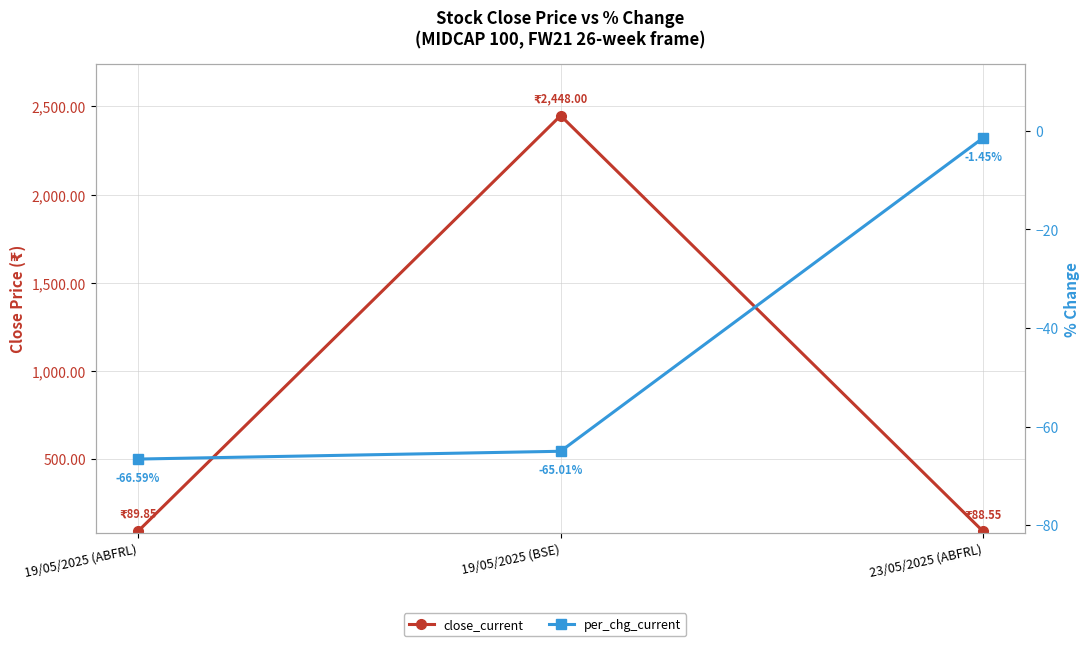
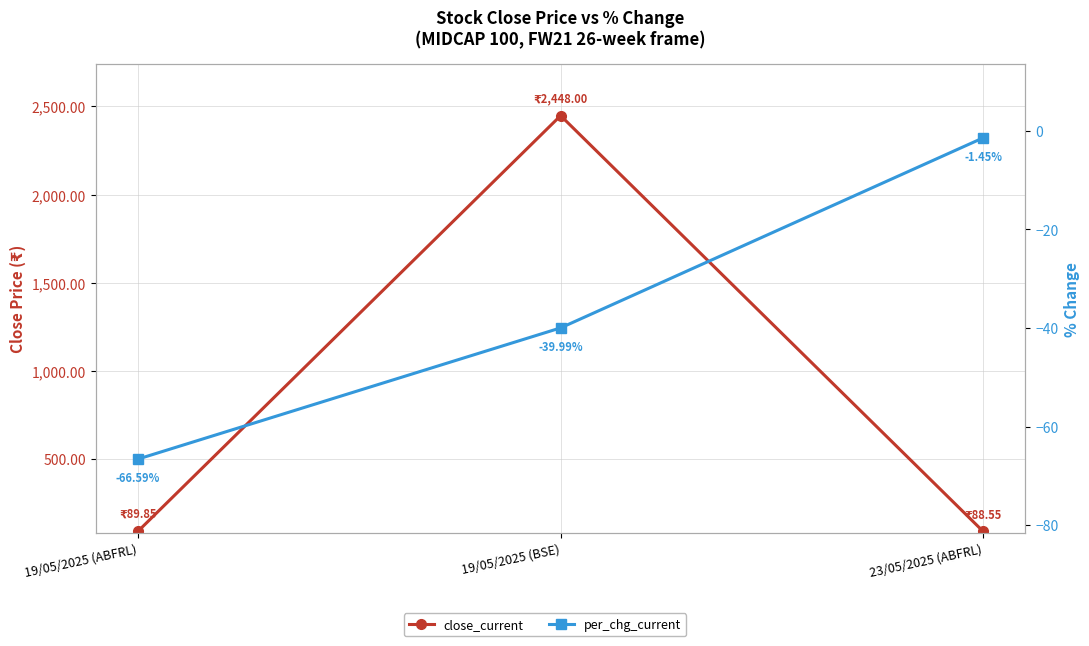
  {
    "close_current": {
      "19/05/2025 (ABFRL)": "89.85",
      "19/05/2025 (BSE)": "2,448.00",
      "23/05/2025 (ABFRL)": "88.55"
    },
    "per_chg_current": {
      "19/05/2025 (ABFRL)": "-66.59%",
-     "19/05/2025 (BSE)": "-65.01%",
+     "19/05/2025 (BSE)": "-39.99%",
      "23/05/2025 (ABFRL)": "-1.45%"
    }
  }
